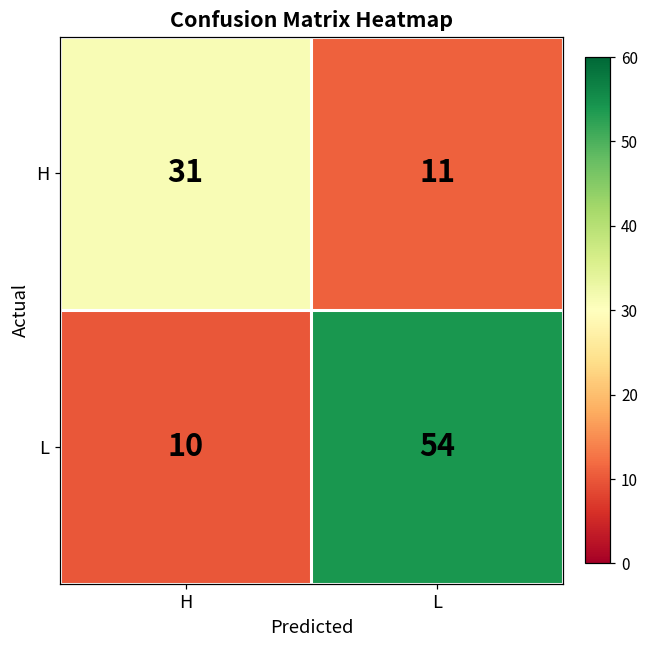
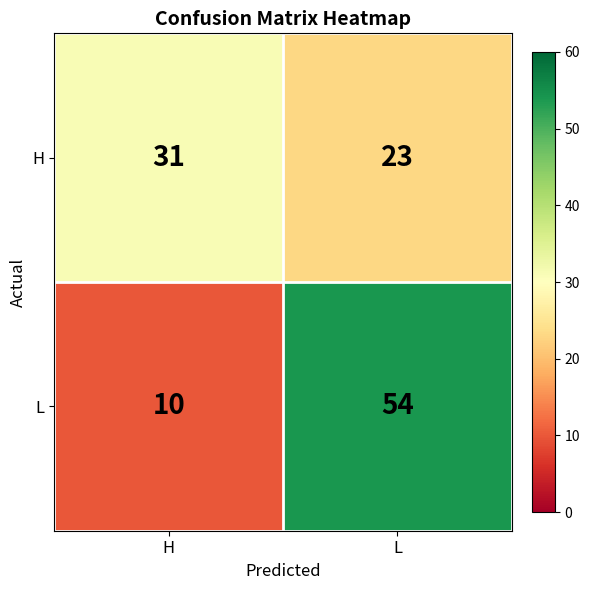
  {
    "H": {
      "H": 31,
-     "L": 11
+     "L": 23
    },
    "L": {
      "H": 10,
      "L": 54
    }
  }
